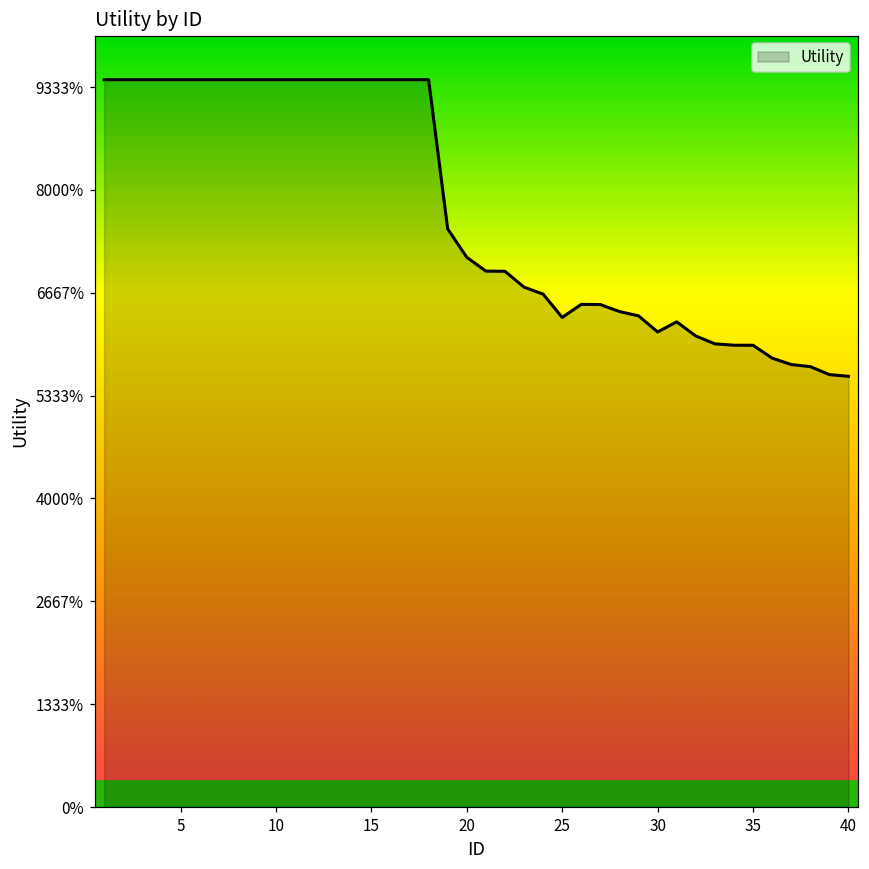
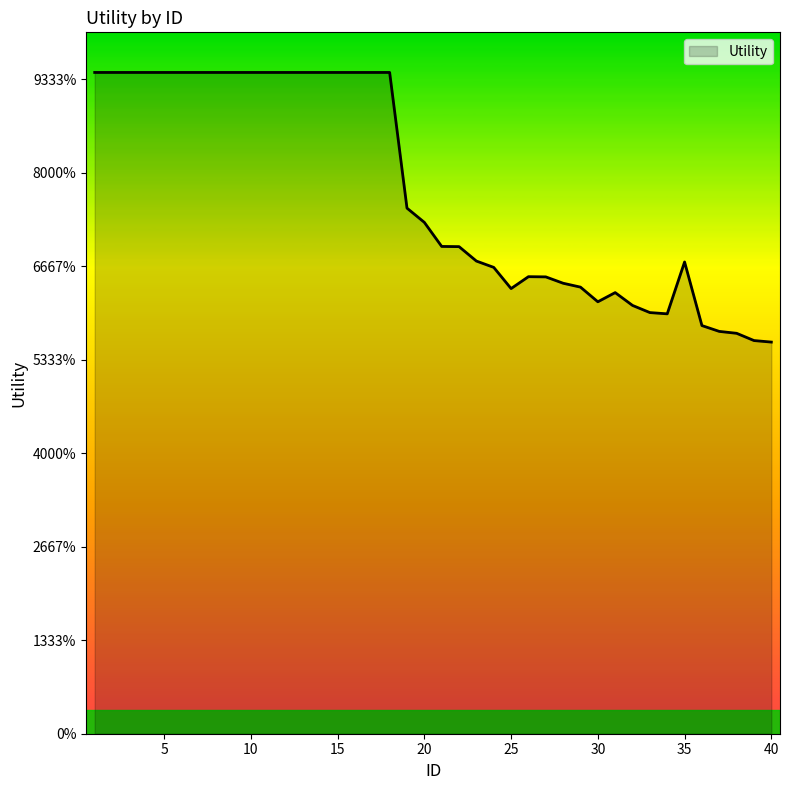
  {
    "5": "9400%",
    "10": "9400%",
    "15": "9400%",
-   "20": "7100%",
+   "20": "7300%",
    "25": "6300%",
    "30": "6200%",
-   "35": "6000%",
+   "35": "6700%",
    "40": "5600%"
  }
